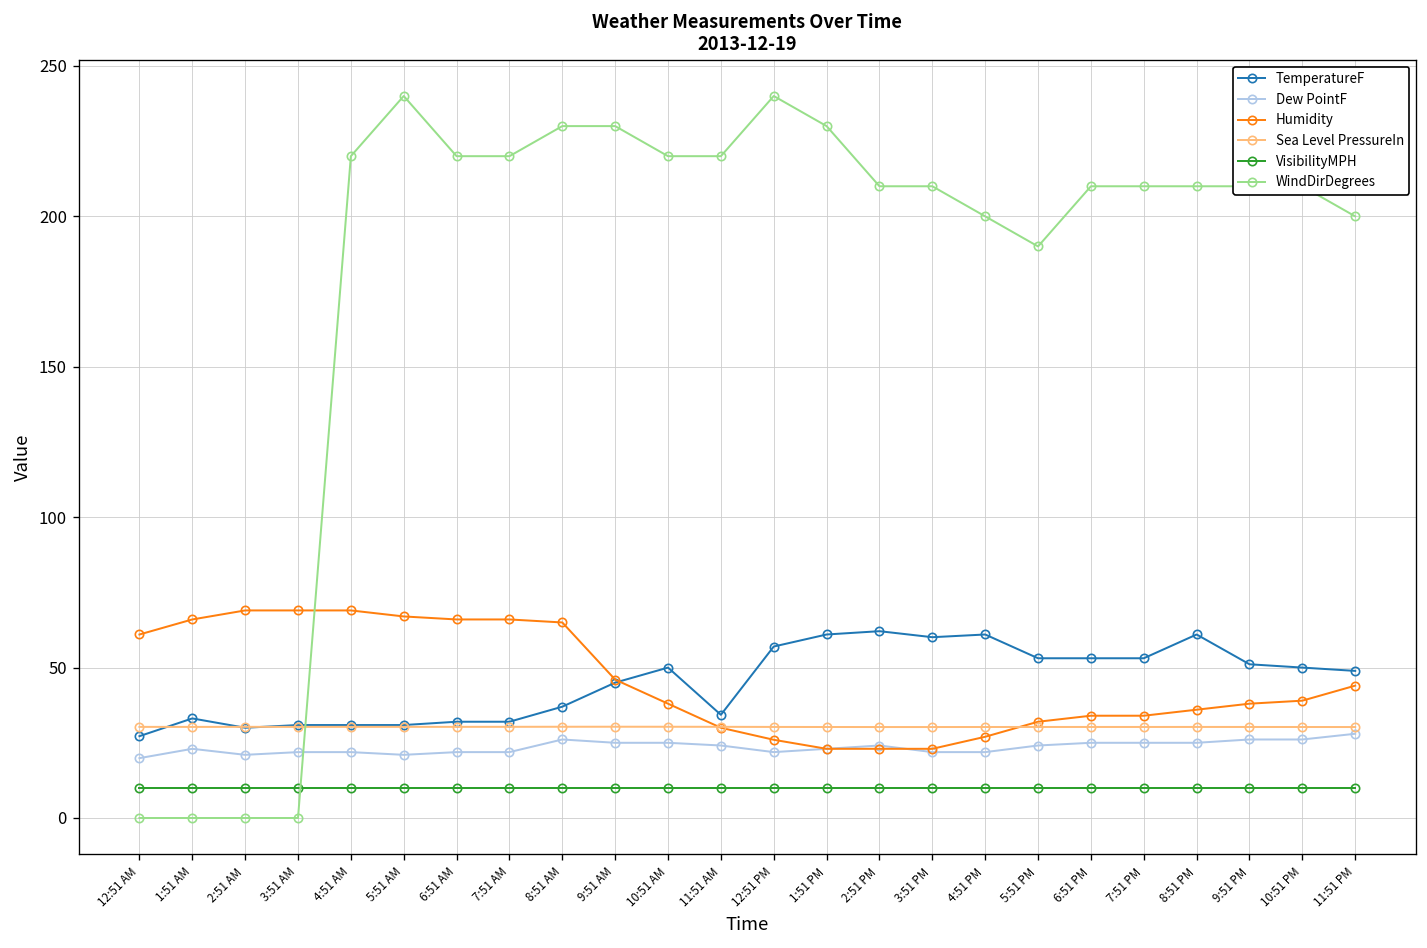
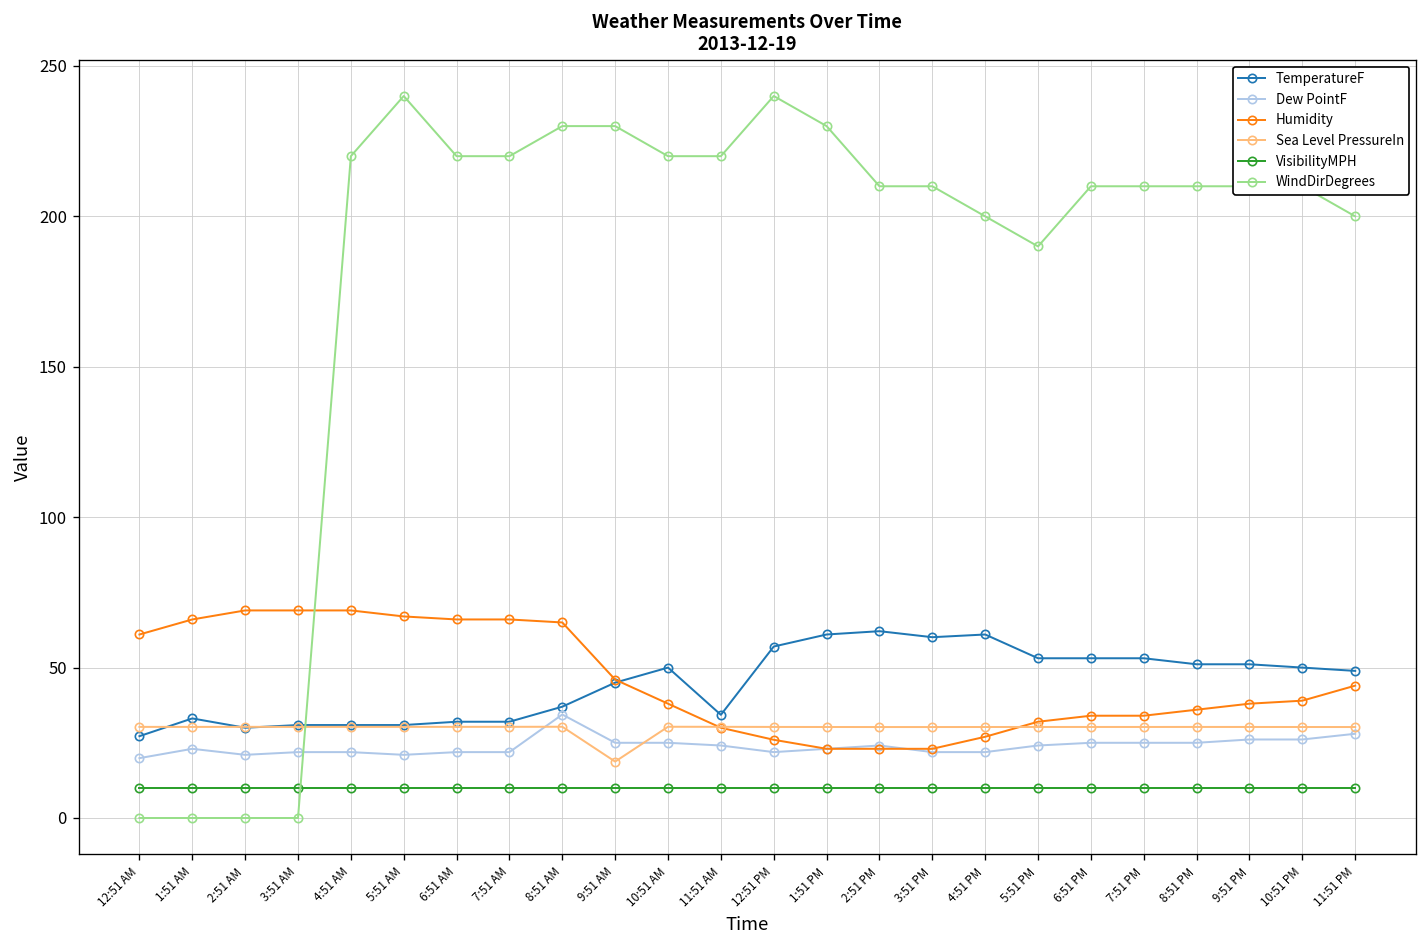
  {
    "TemperatureF": {
      "12:51 AM": 27,
      "1:51 AM": 33,
      "6:51 AM": 32,
      "7:51 AM": 32,
      "8:51 AM": 37,
      "9:51 AM": 45,
      "10:51 AM": 50,
      "11:51 AM": 34,
      "12:51 PM": 57,
      "1:51 PM": 61,
      "2:51 PM": 62,
      "3:51 PM": 60,
      "4:51 PM": 61,
      "5:51 PM": 53,
      "6:51 PM": 53,
      "7:51 PM": 53,
-     "8:51 PM": 61,
+     "8:51 PM": 51,
      "9:51 PM": 51,
      "10:51 PM": 50,
      "11:51 PM": 49
    },
    "Dew PointF": {
      "12:51 AM": 20,
      "1:51 AM": 23,
      "2:51 AM": 21,
      "3:51 AM": 22,
      "4:51 AM": 22,
      "5:51 AM": 21,
      "6:51 AM": 22,
      "7:51 AM": 22,
-     "8:51 AM": 26,
+     "8:51 AM": 34,
      "9:51 AM": 25,
      "10:51 AM": 25,
      "11:51 AM": 24,
      "12:51 PM": 22,
      "2:51 PM": 24,
      "3:51 PM": 22,
      "4:51 PM": 22,
      "5:51 PM": 24,
      "6:51 PM": 25,
      "7:51 PM": 25,
      "8:51 PM": 25,
      "9:51 PM": 26,
      "10:51 PM": 26,
      "11:51 PM": 28
    },
    "Humidity": {
      "12:51 AM": 61,
      "1:51 AM": 66,
      "2:51 AM": 69,
      "3:51 AM": 69,
      "4:51 AM": 69,
      "5:51 AM": 67,
      "6:51 AM": 66,
      "7:51 AM": 66,
      "8:51 AM": 65,
      "9:51 AM": 46,
      "10:51 AM": 38,
      "12:51 PM": 26,
      "2:51 PM": 23,
      "3:51 PM": 23,
      "4:51 PM": 27,
      "5:51 PM": 32,
      "6:51 PM": 34,
      "7:51 PM": 34,
      "8:51 PM": 36,
      "9:51 PM": 38,
      "10:51 PM": 39,
      "11:51 PM": 44
    },
    "Sea Level PressureIn": {
      "12:51 AM": 30,
      "1:51 AM": 30,
      "6:51 AM": 30,
      "7:51 AM": 30,
      "8:51 AM": 30,
-     "9:51 AM": 30,
+     "9:51 AM": 19,
      "10:51 AM": 30,
      "12:51 PM": 30,
      "1:51 PM": 30,
      "2:51 PM": 30,
      "3:51 PM": 30,
      "4:51 PM": 30,
      "5:51 PM": 30,
      "6:51 PM": 30,
      "7:51 PM": 30,
      "8:51 PM": 30,
      "9:51 PM": 30,
      "10:51 PM": 30,
      "11:51 PM": 30
    },
    "VisibilityMPH": {
      "12:51 AM": 10,
      "1:51 AM": 10,
      "2:51 AM": 10,
      "3:51 AM": 10,
      "4:51 AM": 10,
      "5:51 AM": 10,
      "6:51 AM": 10,
      "7:51 AM": 10,
      "8:51 AM": 10,
      "9:51 AM": 10,
      "10:51 AM": 10,
      "11:51 AM": 10,
      "12:51 PM": 10,
      "1:51 PM": 10,
      "2:51 PM": 10,
      "3:51 PM": 10,
      "4:51 PM": 10,
      "5:51 PM": 10,
      "6:51 PM": 10,
      "7:51 PM": 10,
      "8:51 PM": 10,
      "9:51 PM": 10,
      "10:51 PM": 10,
      "11:51 PM": 10
    },
    "WindDirDegrees": {
      "12:51 AM": 0,
      "1:51 AM": 0,
      "2:51 AM": 0,
      "3:51 AM": 0,
      "4:51 AM": 220,
      "5:51 AM": 240,
      "6:51 AM": 220,
      "7:51 AM": 220,
      "8:51 AM": 230,
      "9:51 AM": 230,
      "10:51 AM": 220,
      "11:51 AM": 220,
      "12:51 PM": 240,
      "1:51 PM": 230,
      "2:51 PM": 210,
      "3:51 PM": 210,
      "4:51 PM": 200,
      "5:51 PM": 190,
      "6:51 PM": 210,
      "7:51 PM": 210,
      "8:51 PM": 210,
      "9:51 PM": 210,
      "10:51 PM": 210,
      "11:51 PM": 200
    }
  }
